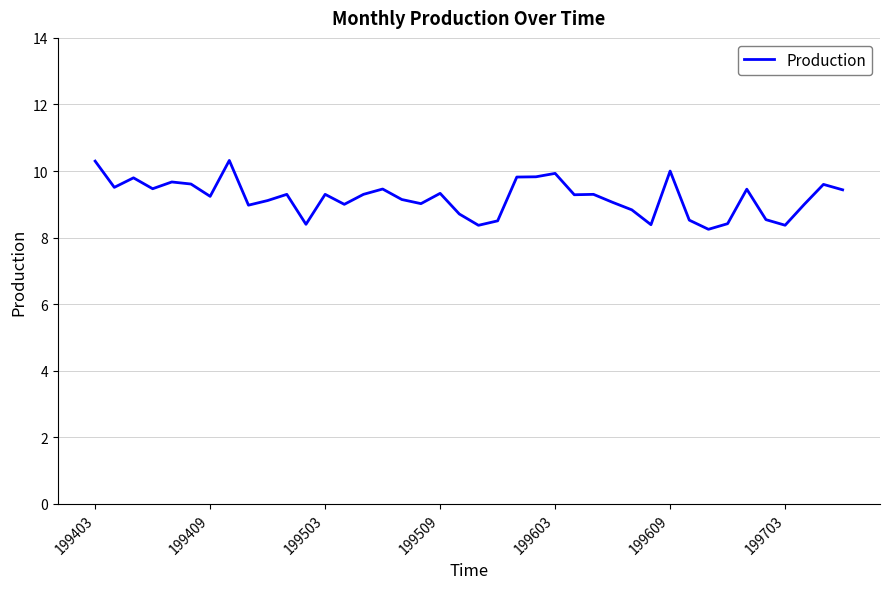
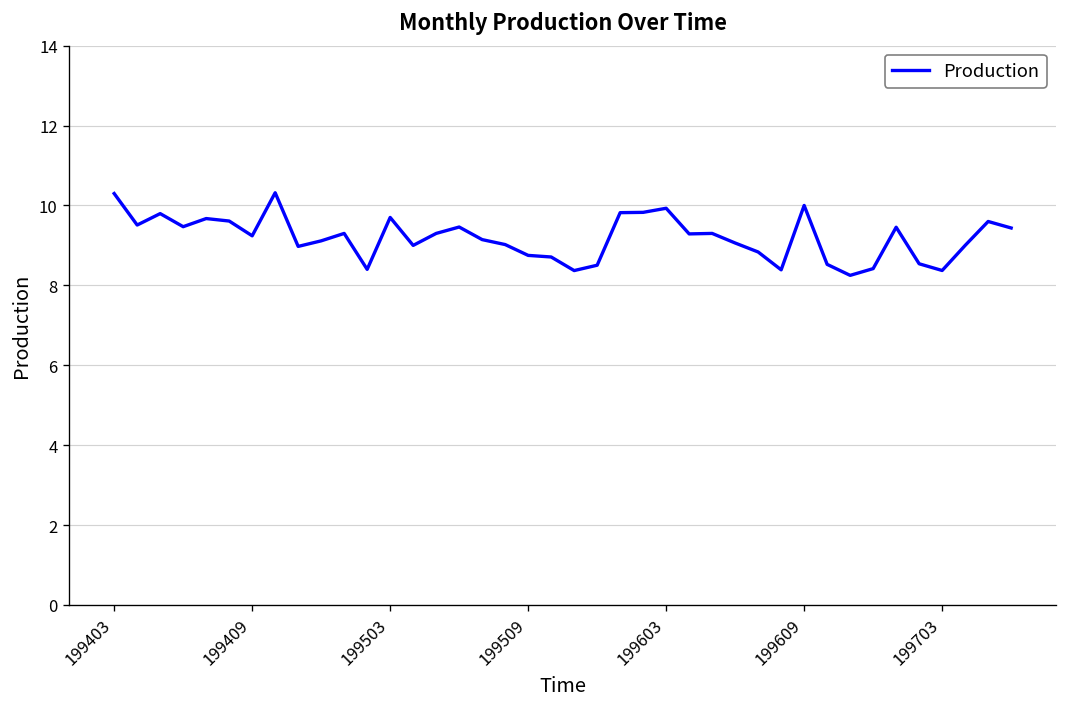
  {
    "199403": 10.3,
    "199409": 9.2,
-   "199503": 9.3,
-   "199509": 9.3,
+   "199503": 9.7,
+   "199509": 8.8,
    "199603": 9.9,
    "199609": 10.0,
    "199703": 8.4
  }
